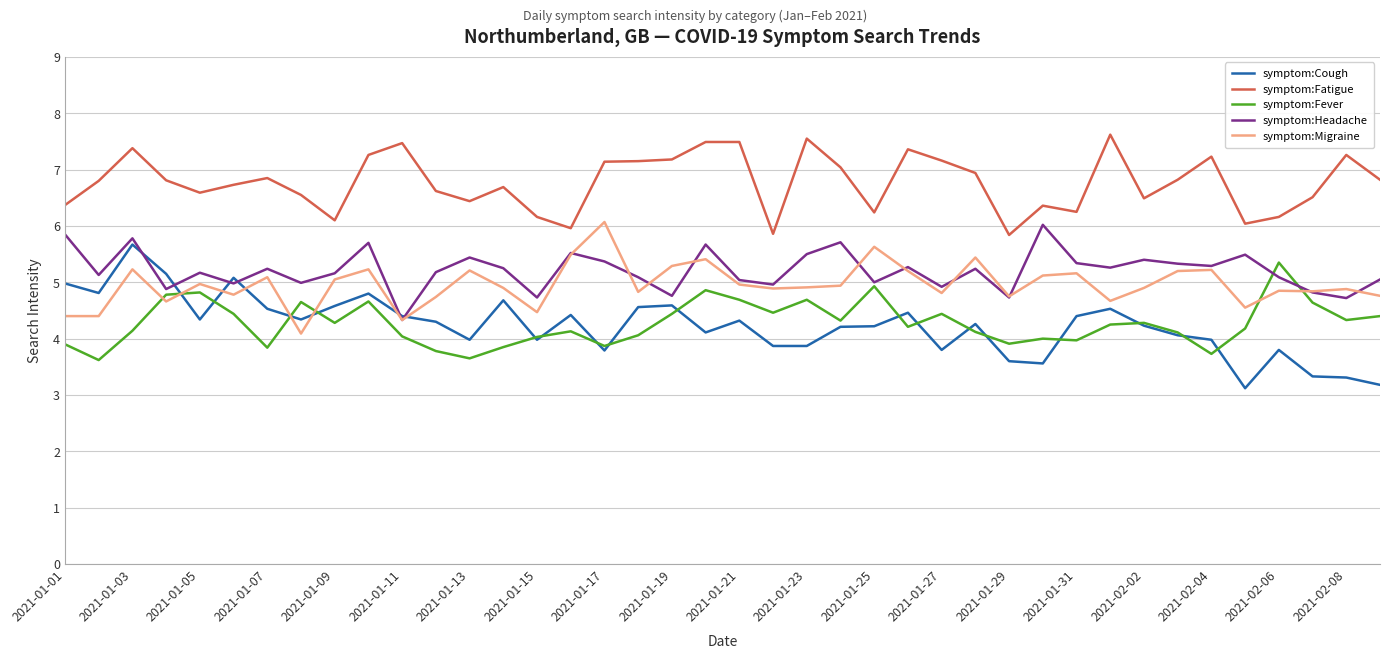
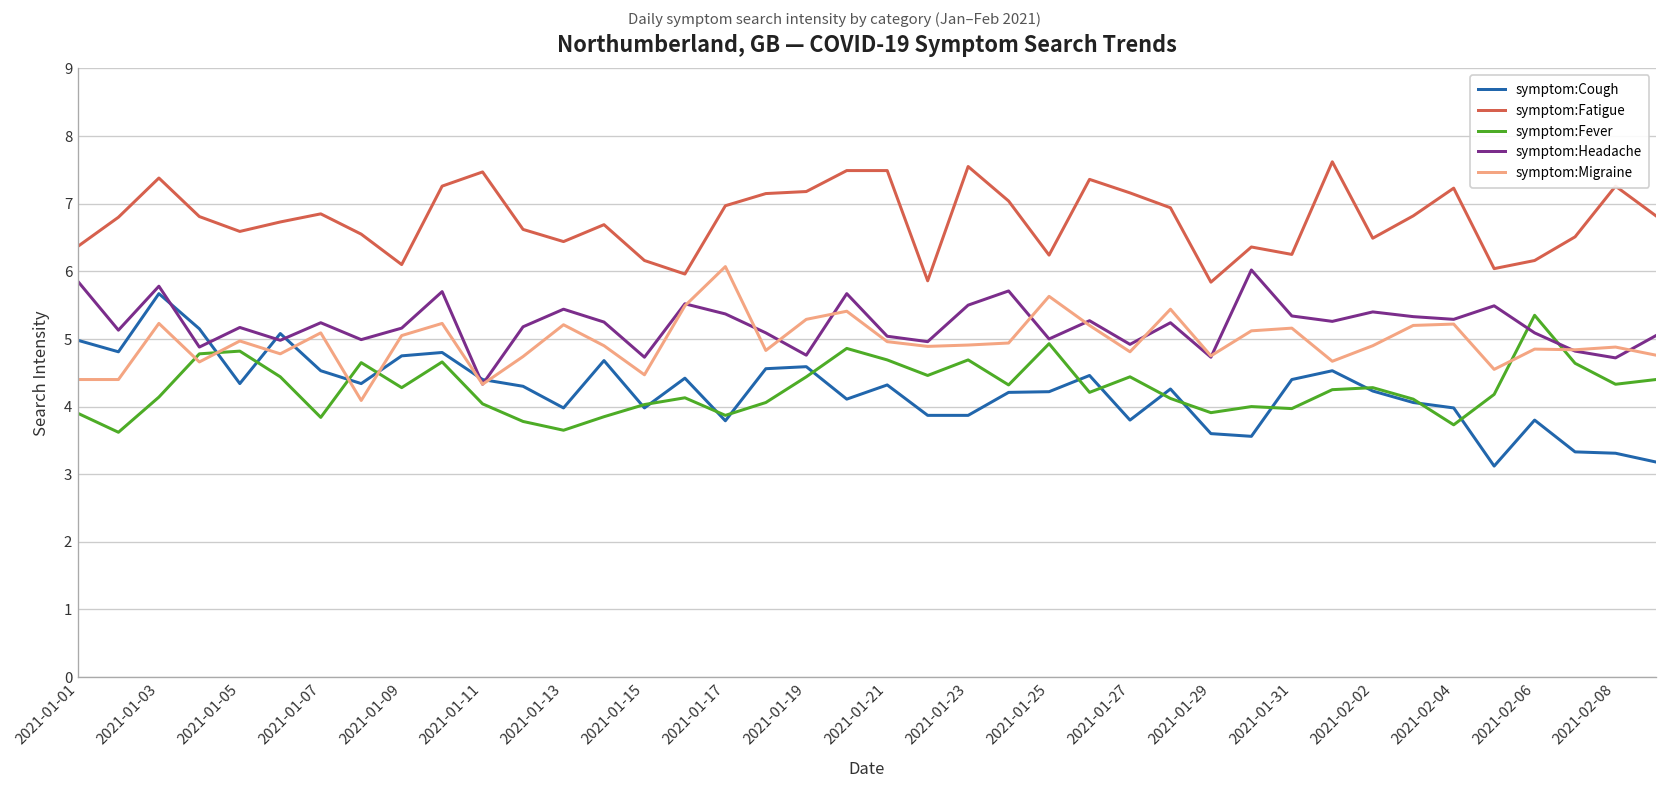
  {
    "symptom:Cough": {
      "2021-01-01": 5.0,
      "2021-01-03": 5.7,
      "2021-01-05": 4.3,
      "2021-01-07": 4.5,
-     "2021-01-09": 4.6,
+     "2021-01-09": 4.8,
      "2021-01-11": 4.4,
      "2021-01-13": 4.0,
      "2021-01-15": 4.0,
      "2021-01-17": 3.8,
      "2021-01-19": 4.6,
      "2021-01-21": 4.3,
      "2021-01-23": 3.9,
      "2021-01-25": 4.2,
      "2021-01-27": 3.8,
      "2021-01-29": 3.6,
      "2021-01-31": 4.4,
      "2021-02-02": 4.2,
      "2021-02-04": 4.0,
      "2021-02-06": 3.8,
      "2021-02-08": 3.3
    },
    "symptom:Fatigue": {
      "2021-01-01": 6.4,
      "2021-01-03": 7.4,
      "2021-01-05": 6.6,
      "2021-01-07": 6.9,
      "2021-01-09": 6.1,
      "2021-01-11": 7.5,
      "2021-01-13": 6.4,
      "2021-01-15": 6.2,
-     "2021-01-17": 7.1,
+     "2021-01-17": 7.0,
      "2021-01-19": 7.2,
      "2021-01-21": 7.5,
      "2021-01-23": 7.6,
      "2021-01-25": 6.2,
      "2021-01-27": 7.2,
      "2021-01-29": 5.8,
      "2021-01-31": 6.3,
      "2021-02-02": 6.5,
      "2021-02-04": 7.2,
      "2021-02-06": 6.2,
      "2021-02-08": 7.3
    },
    "symptom:Fever": {
      "2021-01-01": 3.9,
      "2021-01-03": 4.1,
      "2021-01-05": 4.8,
      "2021-01-07": 3.8,
      "2021-01-09": 4.3,
      "2021-01-11": 4.0,
      "2021-01-13": 3.7,
      "2021-01-15": 4.0,
      "2021-01-17": 3.9,
      "2021-01-19": 4.4,
      "2021-01-21": 4.7,
      "2021-01-23": 4.7,
      "2021-01-25": 4.9,
      "2021-01-27": 4.4,
      "2021-01-29": 3.9,
      "2021-01-31": 4.0,
      "2021-02-02": 4.3,
      "2021-02-04": 3.7,
      "2021-02-06": 5.4,
      "2021-02-08": 4.3
    },
    "symptom:Headache": {
      "2021-01-01": 5.9,
      "2021-01-03": 5.8,
      "2021-01-05": 5.2,
      "2021-01-07": 5.2,
      "2021-01-09": 5.2,
      "2021-01-13": 5.4,
      "2021-01-15": 4.7,
      "2021-01-17": 5.4,
      "2021-01-19": 4.8,
      "2021-01-21": 5.0,
      "2021-01-23": 5.5,
      "2021-01-25": 5.0,
      "2021-01-27": 4.9,
      "2021-01-31": 5.3,
      "2021-02-02": 5.4,
      "2021-02-04": 5.3,
      "2021-02-06": 5.1,
      "2021-02-08": 4.7
    },
    "symptom:Migraine": {
      "2021-01-01": 4.4,
      "2021-01-03": 5.2,
      "2021-01-05": 5.0,
      "2021-01-07": 5.1,
      "2021-01-09": 5.1,
      "2021-01-13": 5.2,
      "2021-01-15": 4.5,
      "2021-01-17": 6.1,
      "2021-01-19": 5.3,
      "2021-01-21": 5.0,
      "2021-01-23": 4.9,
      "2021-01-25": 5.6,
      "2021-01-27": 4.8,
      "2021-01-31": 5.2,
      "2021-02-02": 4.9,
      "2021-02-04": 5.2,
      "2021-02-06": 4.9,
      "2021-02-08": 4.9
    }
  }
